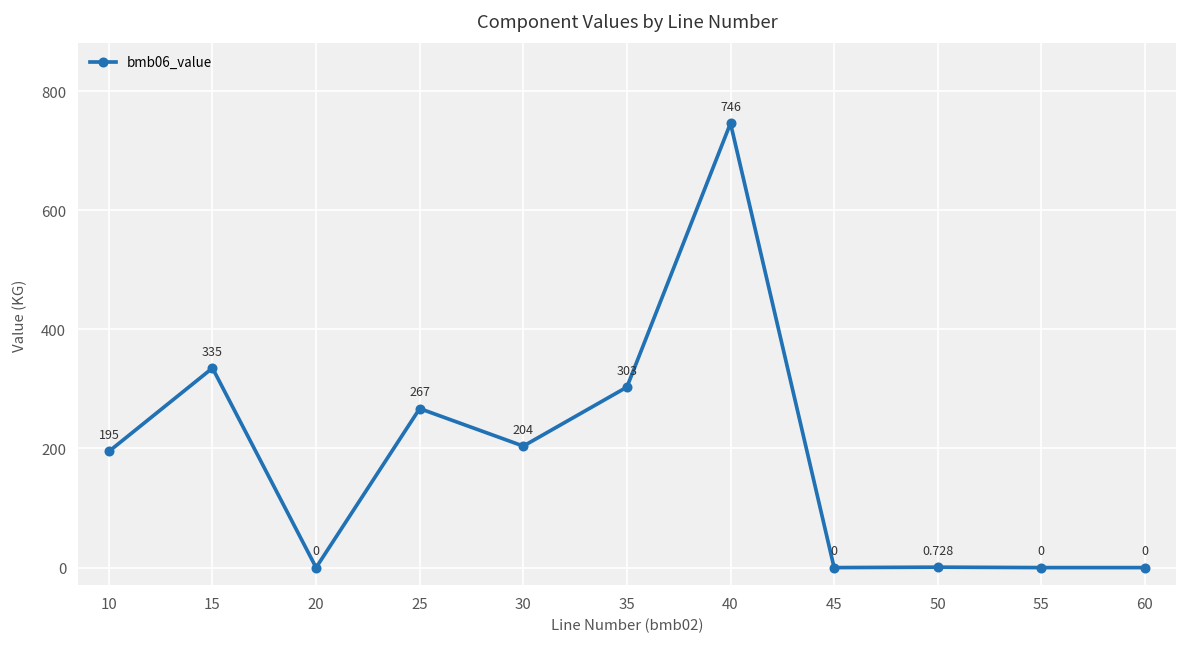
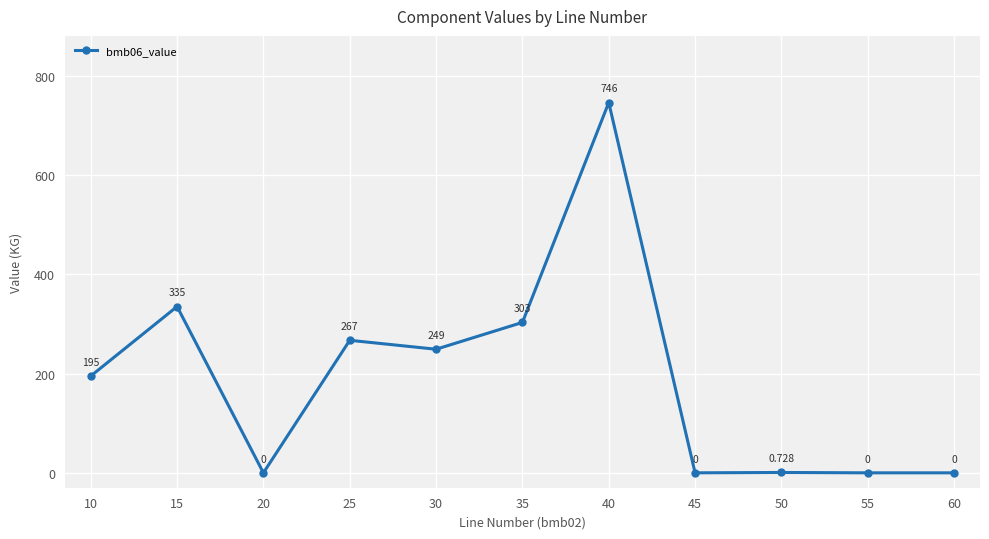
  {
    "10": 195,
    "15": 335,
    "20": 0,
    "25": 267,
-   "30": 204,
+   "30": 249,
    "35": 303,
    "40": 746,
    "45": 0,
    "50": 0.728,
    "55": 0,
    "60": 0
  }
